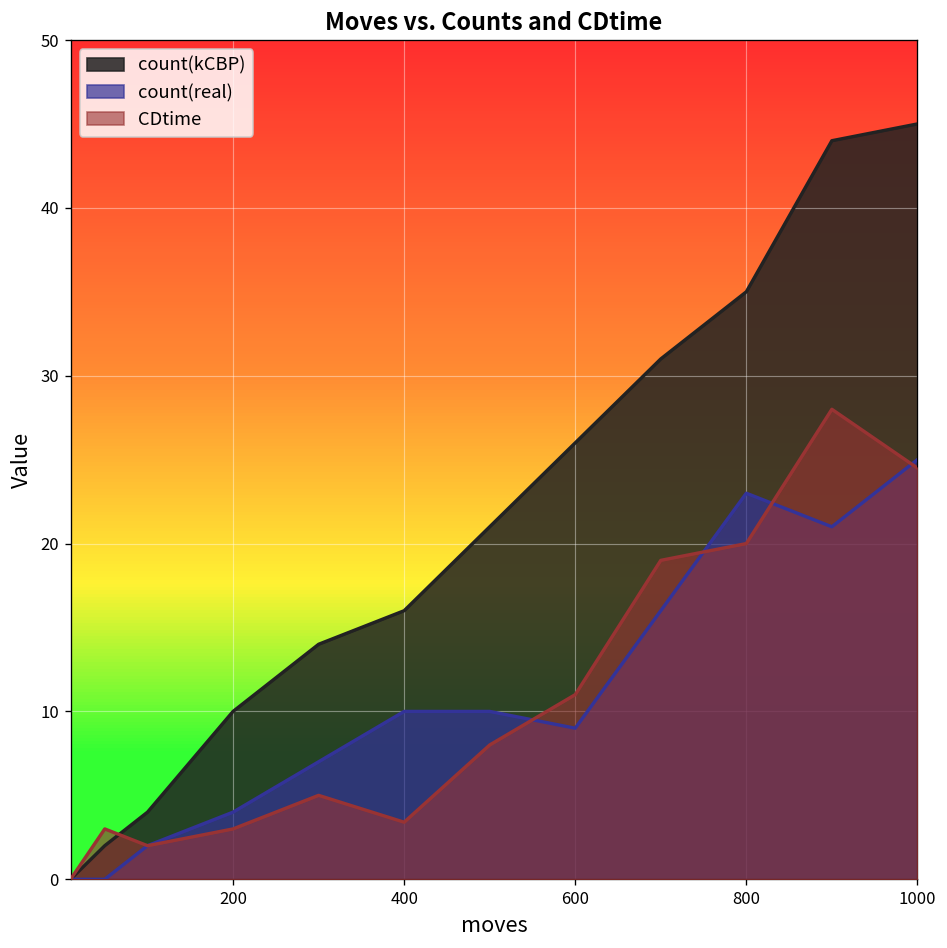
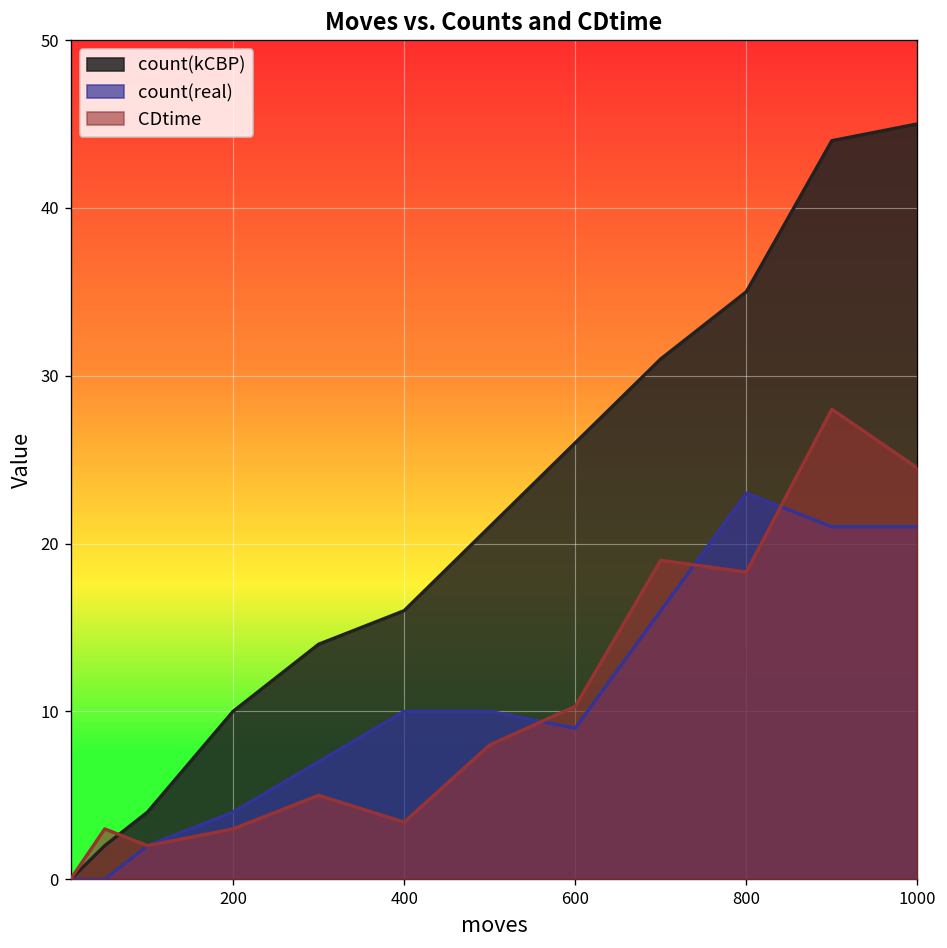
  {
    "count(kCBP)": {
      "200": 10.0,
      "400": 16.0,
      "600": 26.0,
      "800": 35.0,
      "1000": 45.0
    },
    "count(real)": {
      "200": 4,
      "400": 10,
      "600": 9,
      "800": 23,
-     "1000": 25
+     "1000": 21
    },
    "CDtime": {
      "200": 3.0,
      "400": 3.4,
-     "600": 11.0,
-     "800": 20.0,
+     "600": 10.3,
+     "800": 18.3,
      "1000": 24.5
    }
  }
